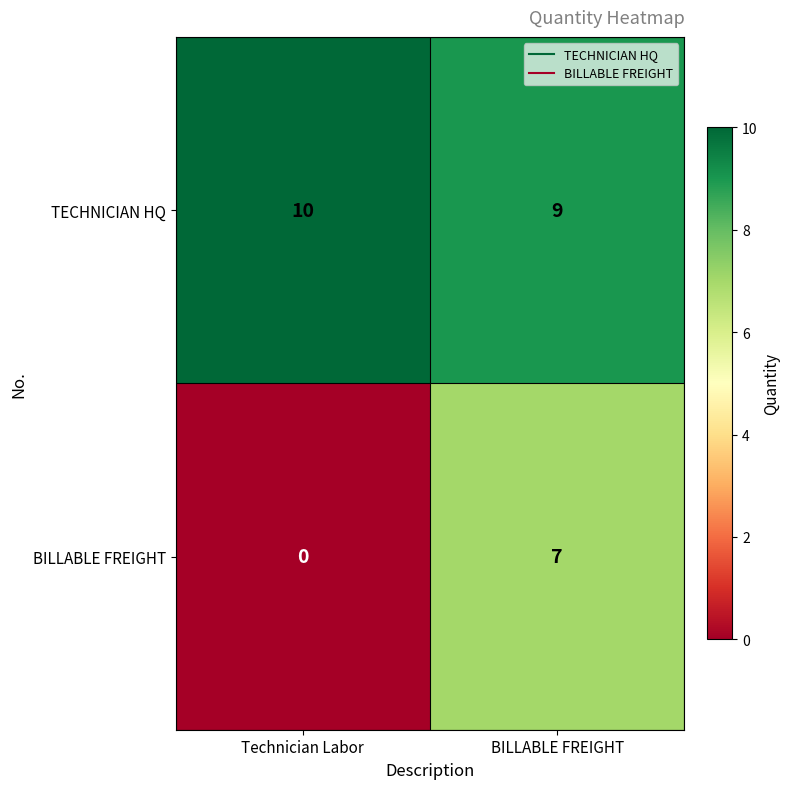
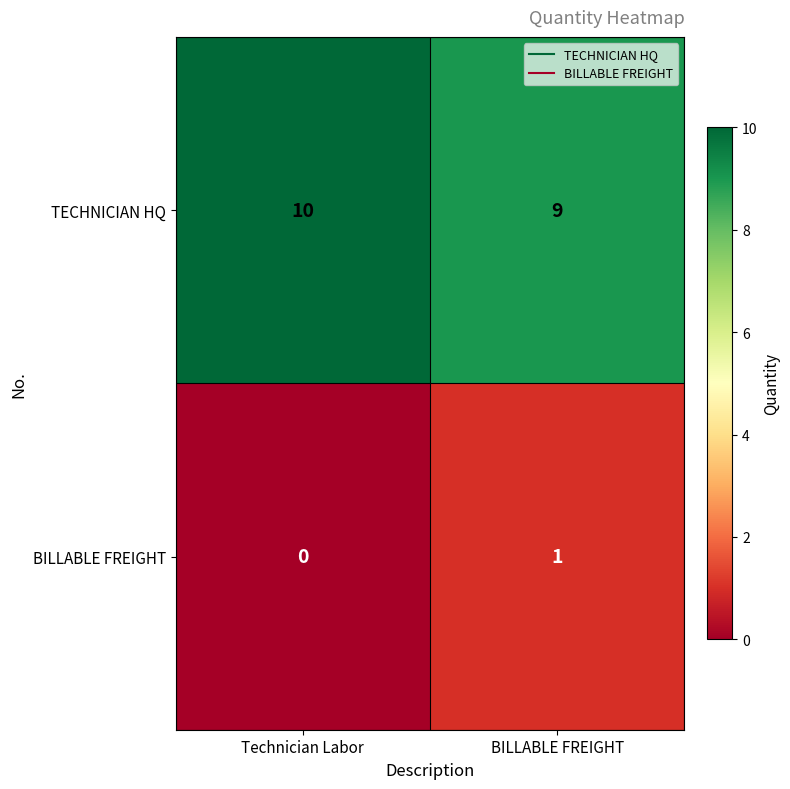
  {
    "TECHNICIAN HQ": {
      "Technician Labor": 10,
      "BILLABLE FREIGHT": 9
    },
    "BILLABLE FREIGHT": {
      "Technician Labor": 0,
-     "BILLABLE FREIGHT": 7
+     "BILLABLE FREIGHT": 1
    }
  }
